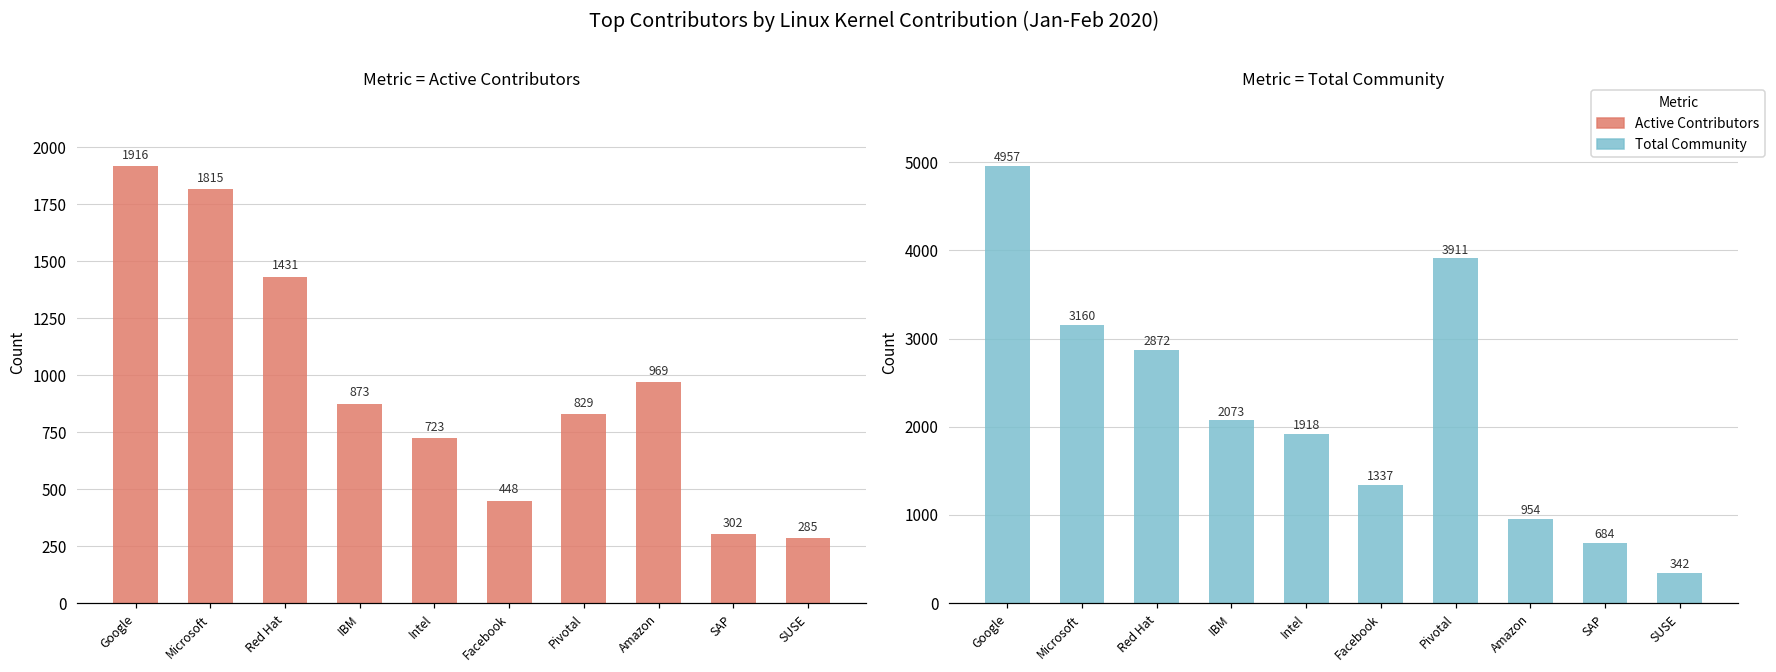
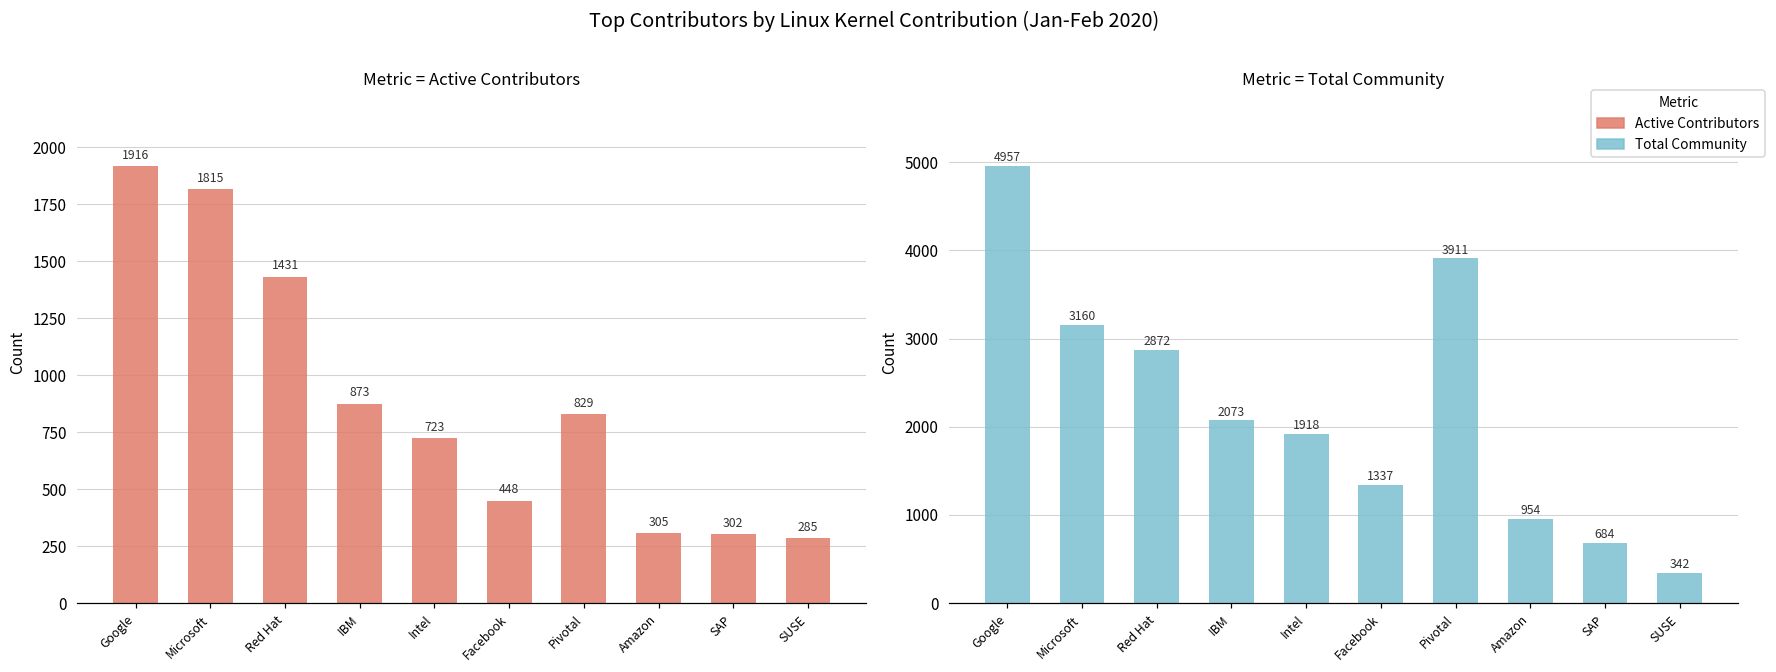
  {
    "Metric = Active Contributors": {
      "Google": 1916,
      "Microsoft": 1815,
      "Red Hat": 1431,
      "IBM": 873,
      "Intel": 723,
      "Facebook": 448,
      "Pivotal": 829,
-     "Amazon": 969,
+     "Amazon": 305,
      "SAP": 302,
      "SUSE": 285
    },
    "Metric = Total Community": {
      "Google": 4957,
      "Microsoft": 3160,
      "Red Hat": 2872,
      "IBM": 2073,
      "Intel": 1918,
      "Facebook": 1337,
      "Pivotal": 3911,
      "Amazon": 954,
      "SAP": 684,
      "SUSE": 342
    }
  }
